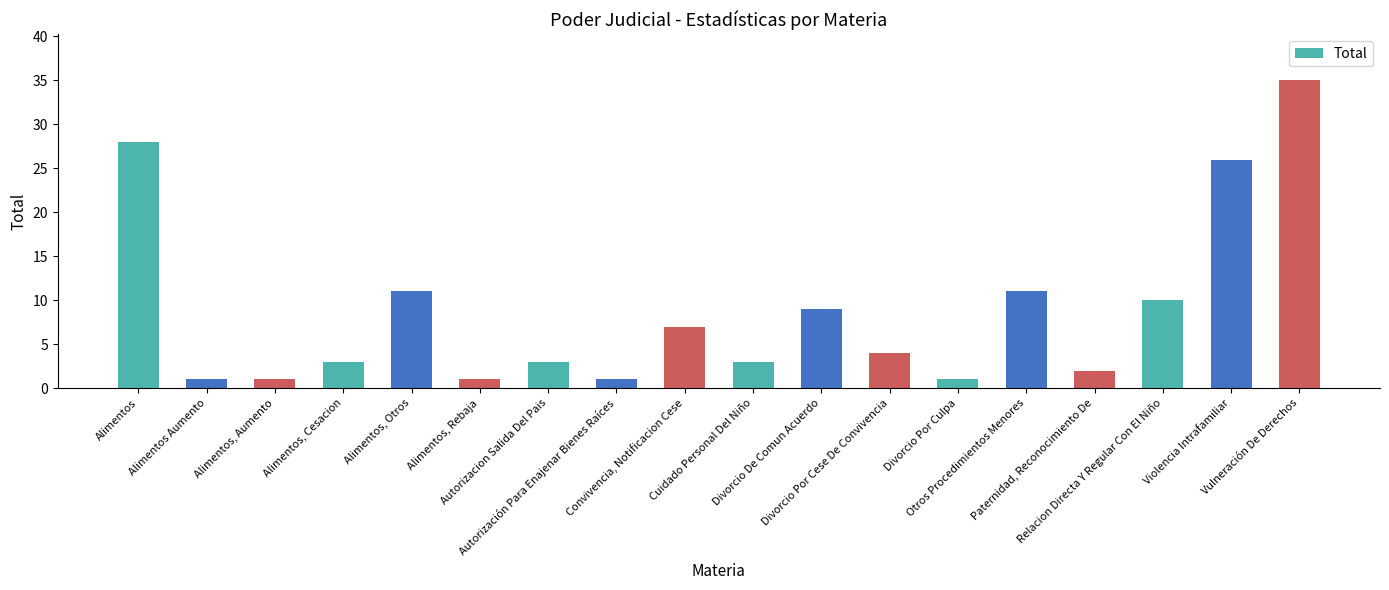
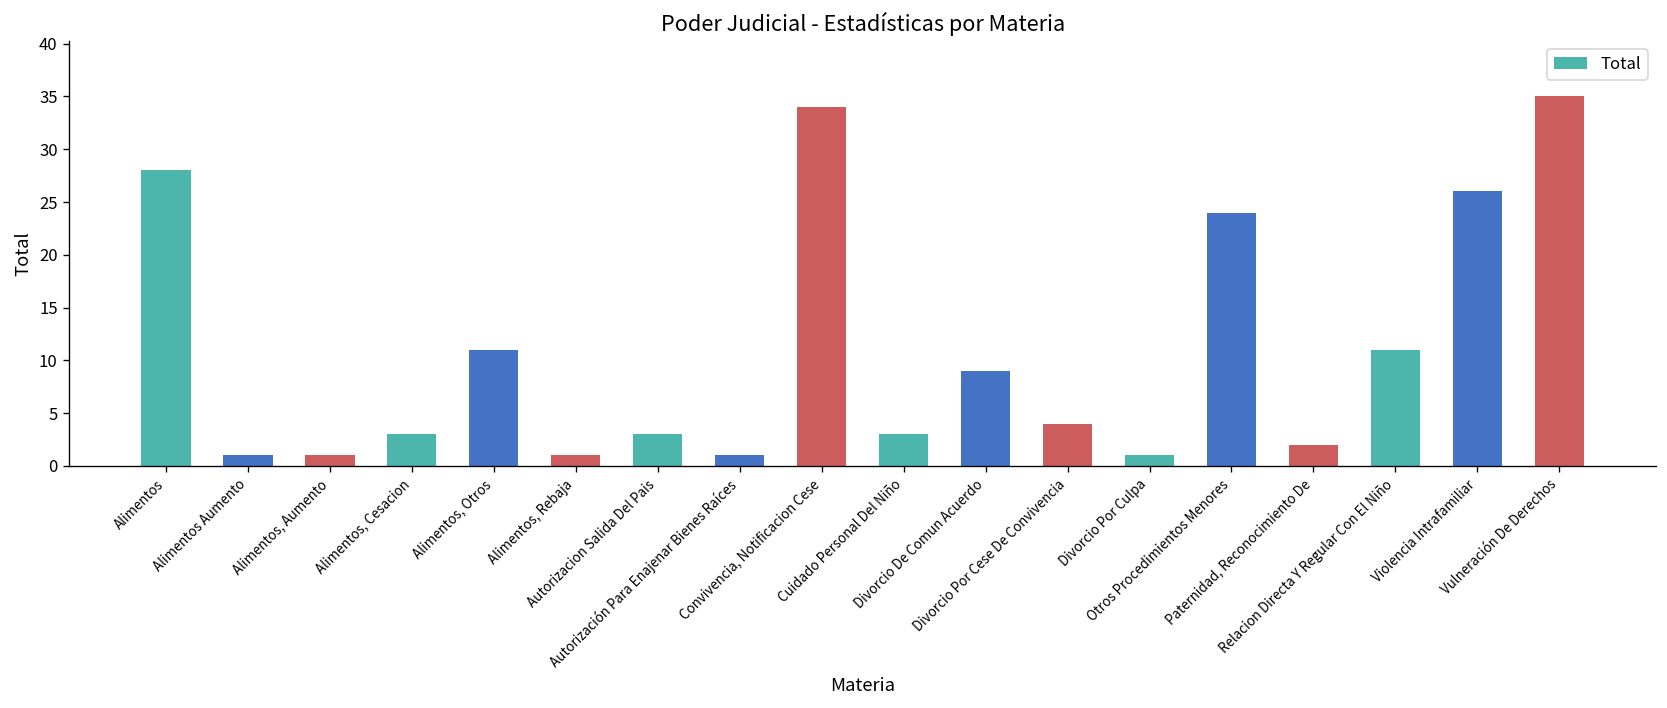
  {
    "Alimentos": 28,
    "Alimentos Aumento": 1,
    "Alimentos, Aumento": 1,
    "Alimentos, Cesacion": 3,
    "Alimentos, Otros": 11,
    "Alimentos, Rebaja": 1,
    "Autorizacion Salida Del Pais": 3,
    "Autorización Para Enajenar Bienes Raíces": 1,
-   "Convivencia, Notificacion Cese": 7,
+   "Convivencia, Notificacion Cese": 34,
    "Cuidado Personal Del Niño": 3,
    "Divorcio De Comun Acuerdo": 9,
    "Divorcio Por Cese De Convivencia": 4,
    "Divorcio Por Culpa": 1,
-   "Otros Procedimientos Menores": 11,
+   "Otros Procedimientos Menores": 24,
    "Paternidad, Reconocimiento De": 2,
-   "Relacion Directa Y Regular Con El Niño": 10,
+   "Relacion Directa Y Regular Con El Niño": 11,
    "Violencia Intrafamiliar": 26,
    "Vulneración De Derechos": 35
  }
